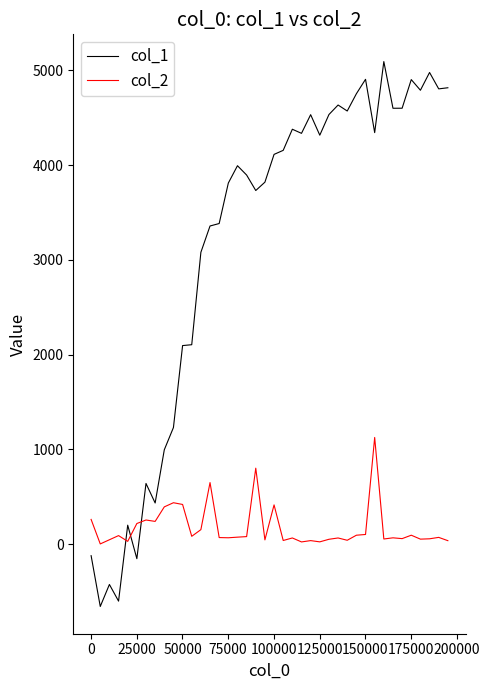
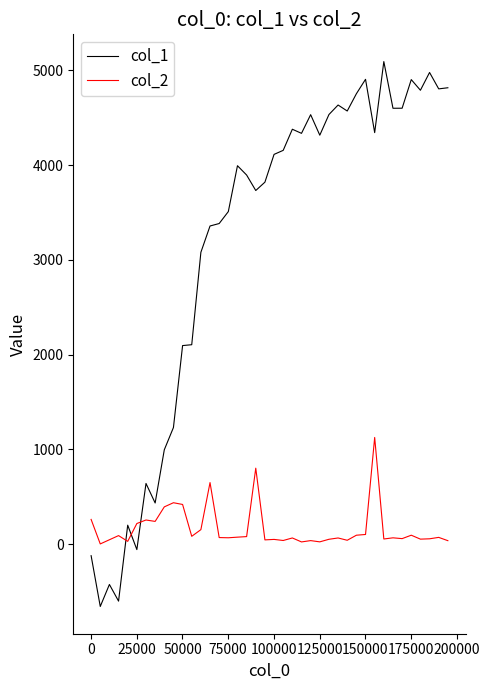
  {
    "col_1": {
      "0": -100,
-     "25000": -200,
+     "25000": -100,
      "50000": 2100,
-     "75000": 3800,
+     "75000": 3500,
      "100000": 4100
    },
    "col_2": {
      "0": 300,
      "25000": 200,
      "50000": 400,
      "75000": 100,
-     "100000": 400
+     "100000": 0
    }
  }
